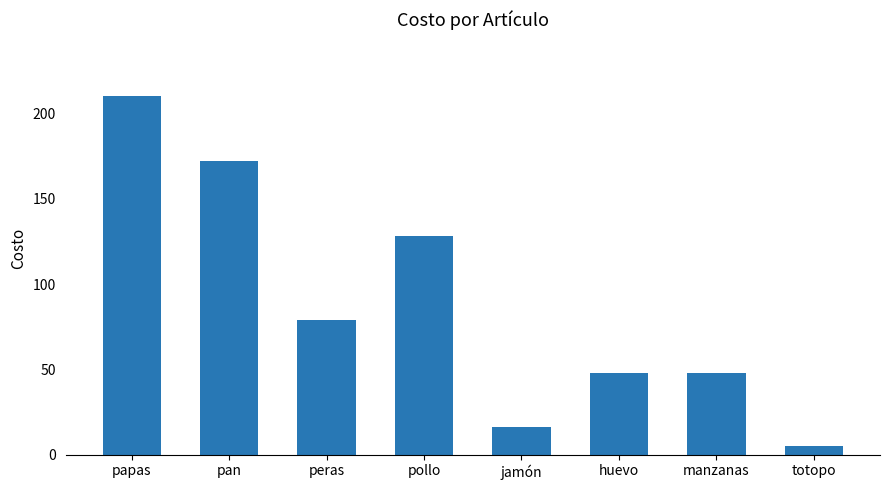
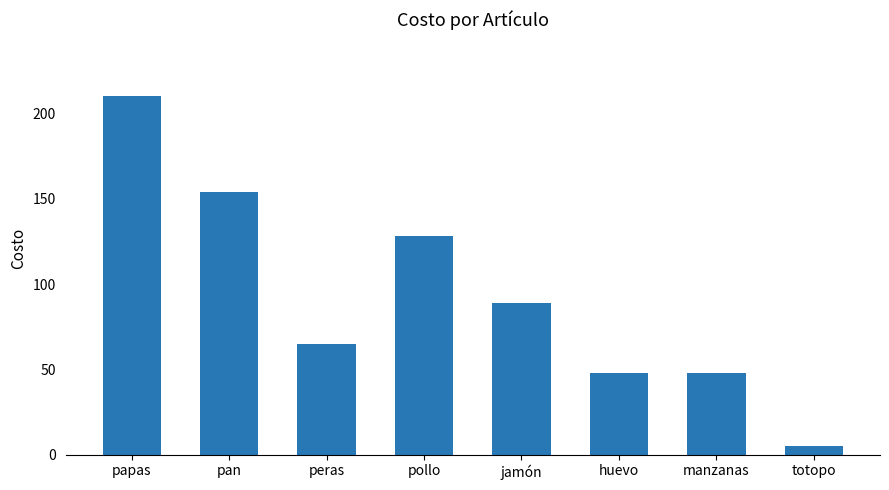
  {
    "papas": 210,
-   "pan": 172,
-   "peras": 79,
+   "pan": 154,
+   "peras": 65,
    "pollo": 128,
-   "jamón": 16,
+   "jamón": 89,
    "huevo": 48,
    "manzanas": 48,
    "totopo": 5
  }
